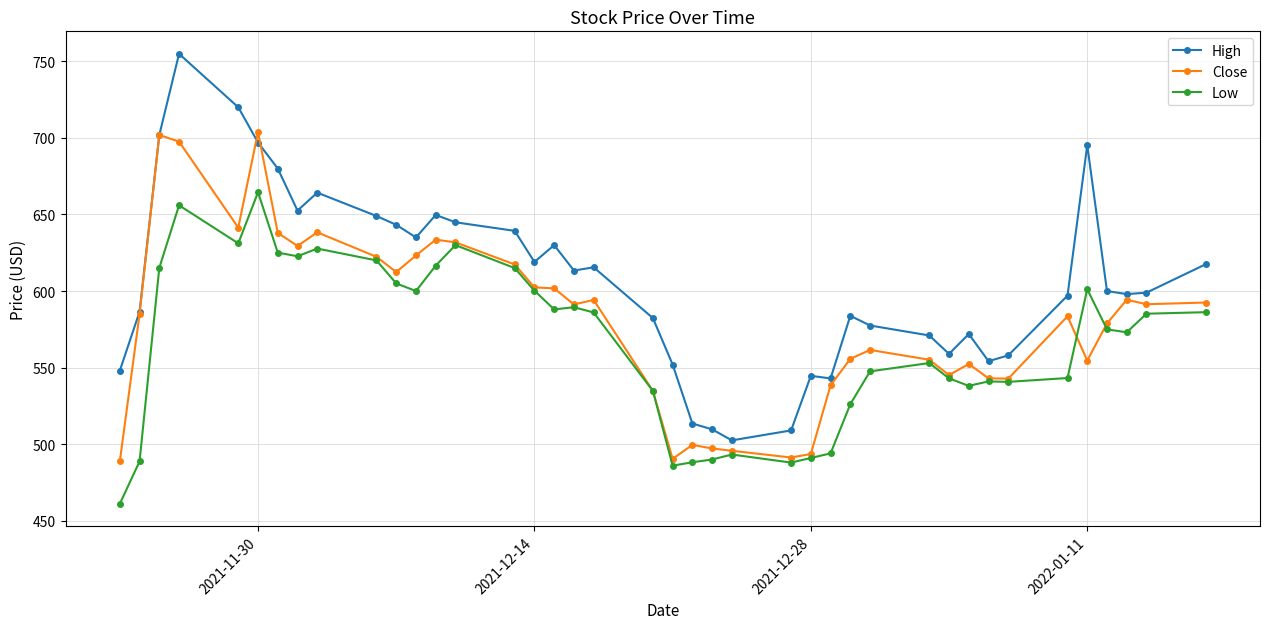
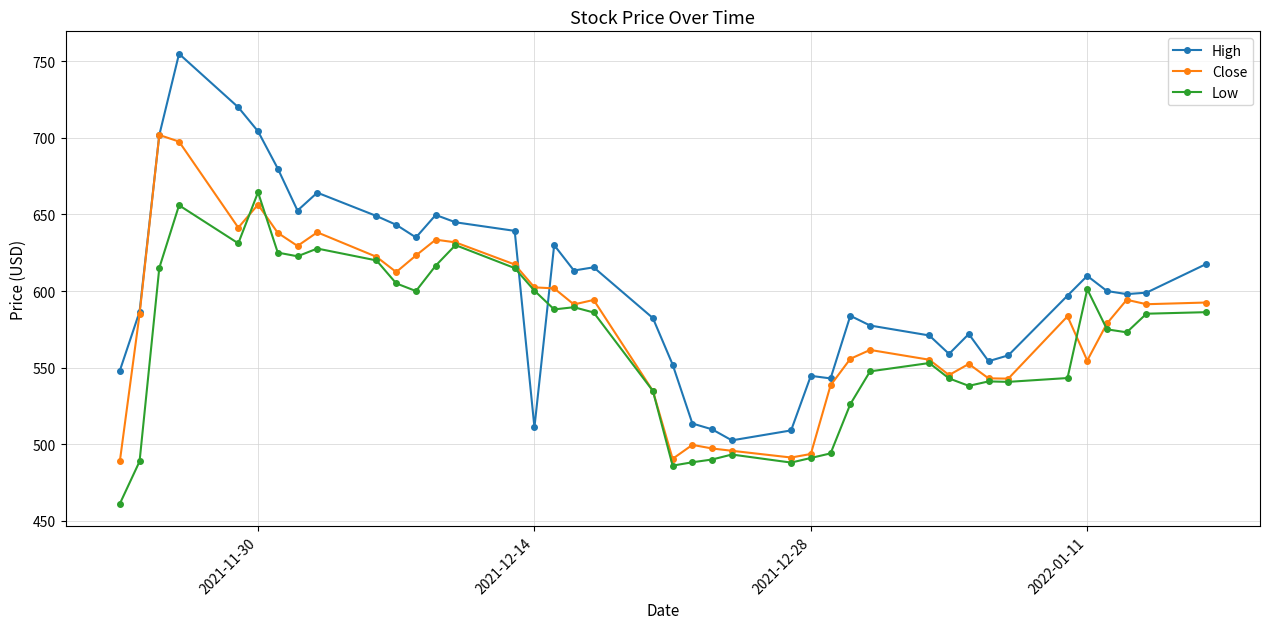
  {
    "High": {
-     "2021-11-30": 697,
-     "2021-12-14": 619,
+     "2021-11-30": 704,
+     "2021-12-14": 511,
      "2021-12-28": 545,
-     "2022-01-11": 695
+     "2022-01-11": 610
    },
    "Close": {
-     "2021-11-30": 704,
+     "2021-11-30": 656,
      "2021-12-14": 602,
      "2021-12-28": 494,
      "2022-01-11": 555
    },
    "Low": {
      "2021-11-30": 665,
      "2021-12-14": 600,
      "2021-12-28": 491,
      "2022-01-11": 601
    }
  }
